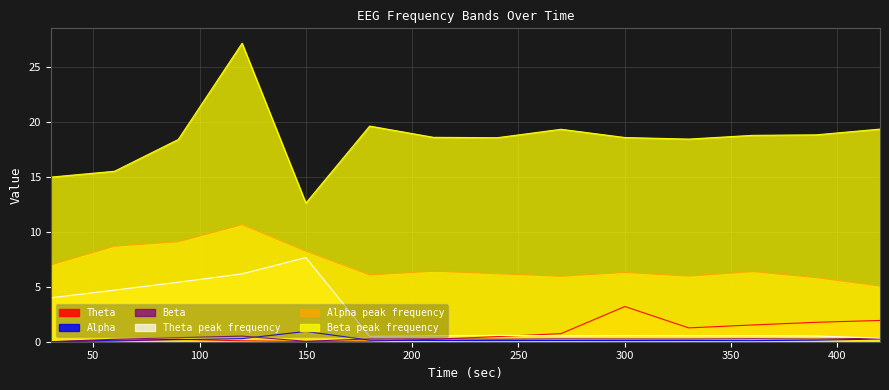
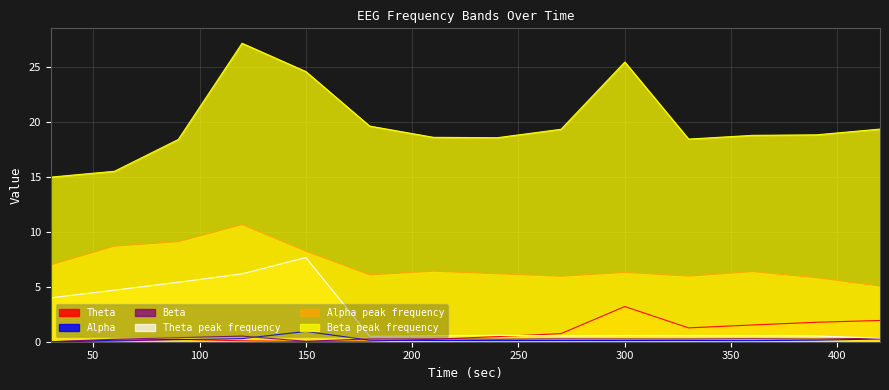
  {
    "Theta": {
      "300": 3.2
    },
    "Theta peak frequency": {
      "150": 7.7,
      "300": 0.6
    },
    "Alpha peak frequency": {
      "150": 8.3,
      "300": 6.3
    },
    "Beta peak frequency": {
-     "150": 12.6,
-     "300": 18.6
+     "150": 24.6,
+     "300": 25.5
    }
  }
